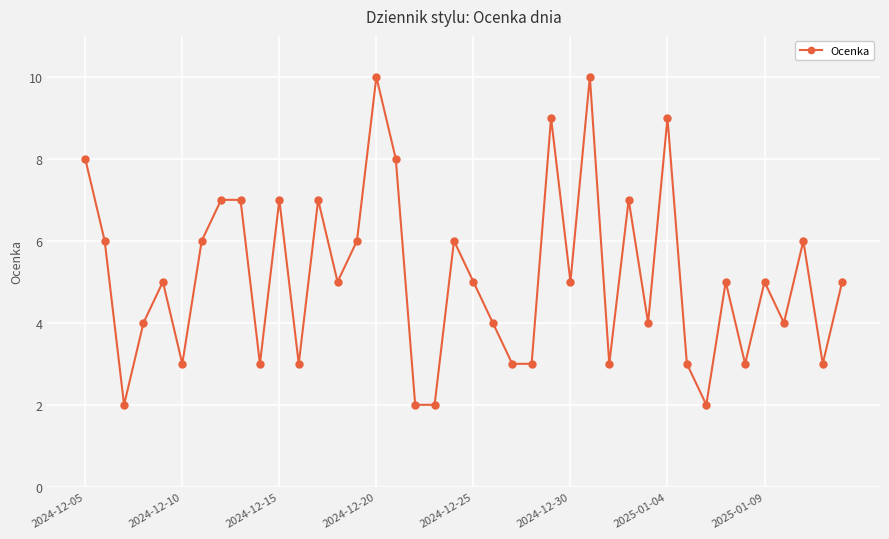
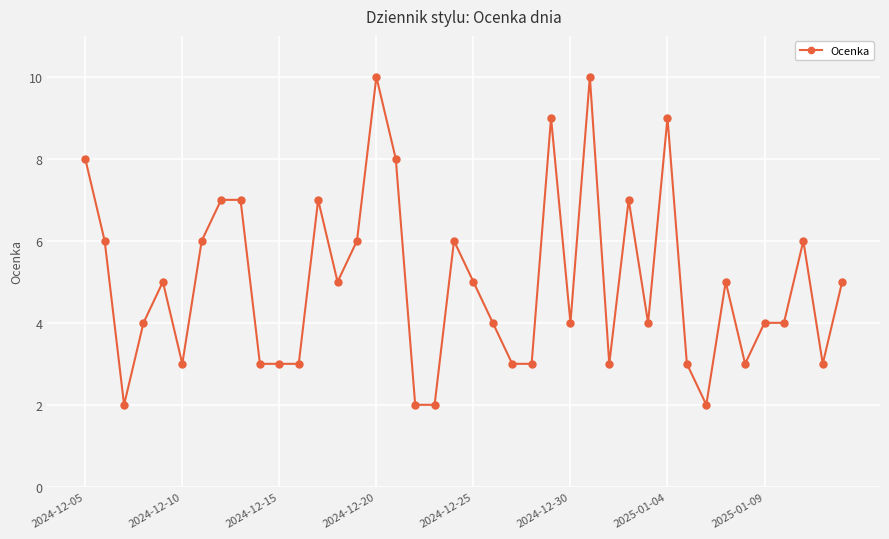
  {
    "2024-12-05": 8,
    "2024-12-10": 3,
-   "2024-12-15": 7,
+   "2024-12-15": 3,
    "2024-12-20": 10,
    "2024-12-25": 5,
-   "2024-12-30": 5,
+   "2024-12-30": 4,
    "2025-01-04": 9,
-   "2025-01-09": 5
+   "2025-01-09": 4
  }
